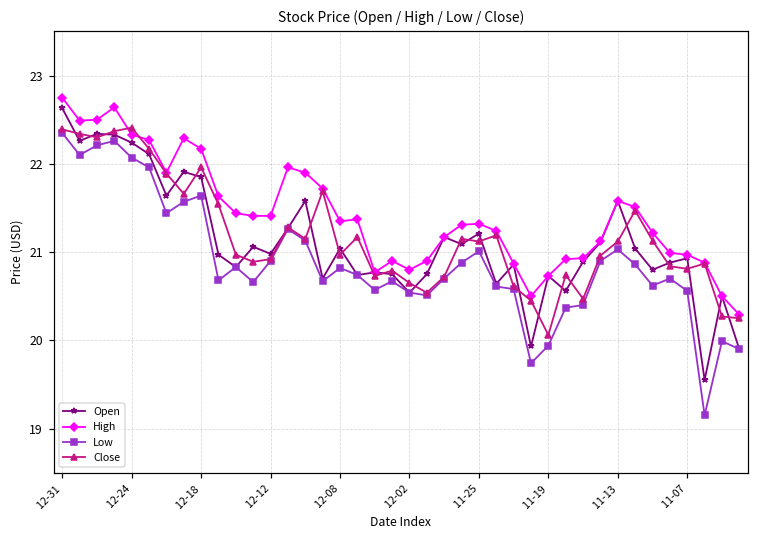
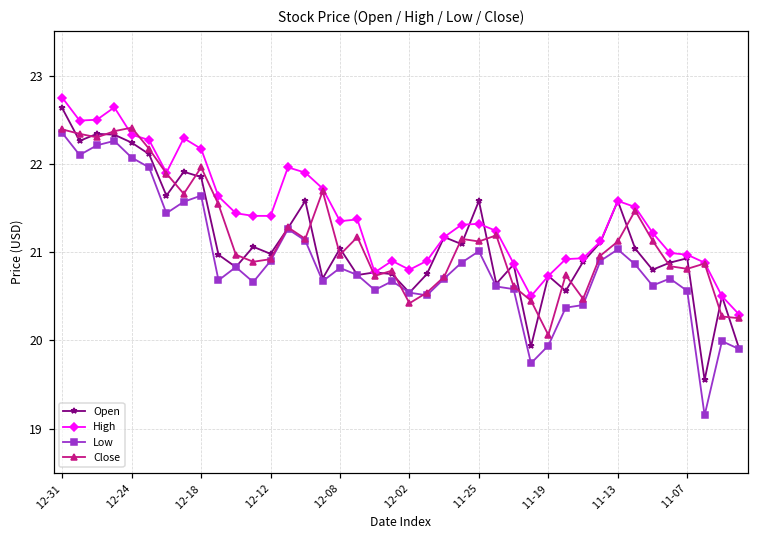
  {
    "Open": {
      "12-31": 22.6,
      "12-24": 22.2,
      "12-18": 21.9,
      "12-12": 21.0,
      "12-08": 21.0,
-     "11-25": 21.2,
+     "11-25": 21.6,
      "11-07": 20.9
    },
    "High": {
      "12-31": 22.8,
      "12-24": 22.3,
      "12-18": 22.2,
      "12-12": 21.4,
      "12-08": 21.4,
      "12-02": 20.8,
      "11-25": 21.3,
      "11-07": 21.0
    },
    "Low": {
      "12-31": 22.4,
      "12-24": 22.1,
      "12-18": 21.6,
      "12-08": 20.8,
      "11-25": 21.0,
      "11-19": 19.9,
      "11-13": 21.0,
      "11-07": 20.6
    },
    "Close": {
      "12-31": 22.4,
      "12-24": 22.4,
      "12-18": 22.0,
      "12-08": 21.0,
-     "12-02": 20.7,
+     "12-02": 20.4,
      "11-25": 21.1,
      "11-19": 20.1,
      "11-13": 21.1,
      "11-07": 20.8
    }
  }
